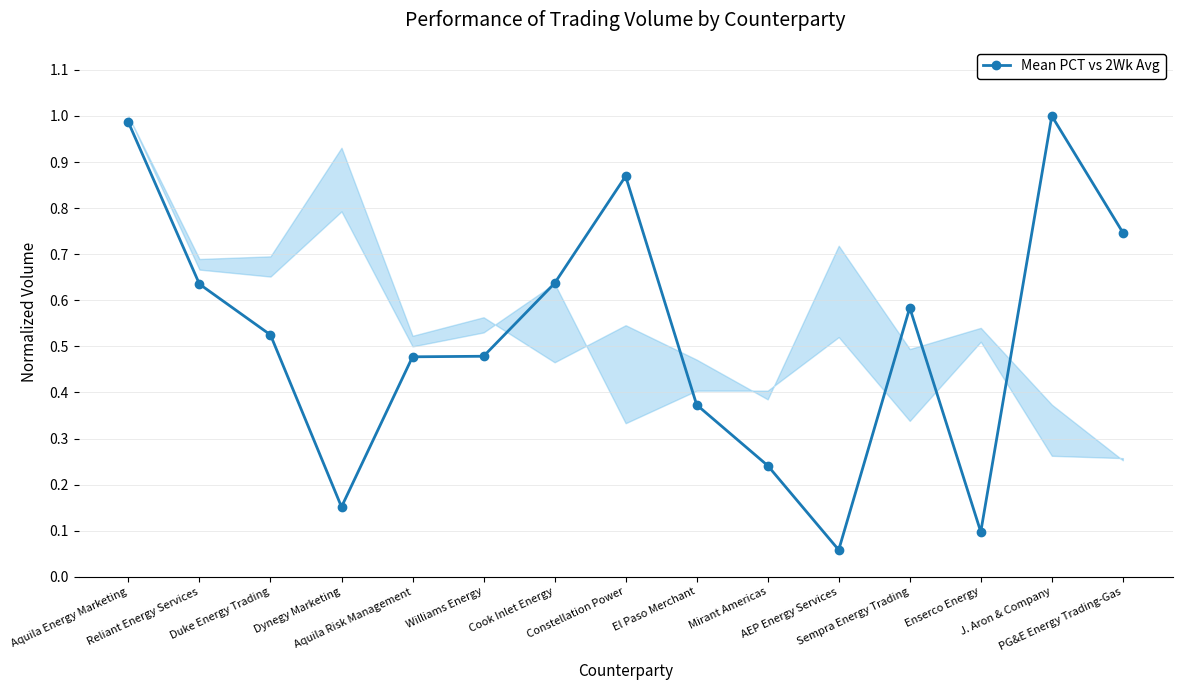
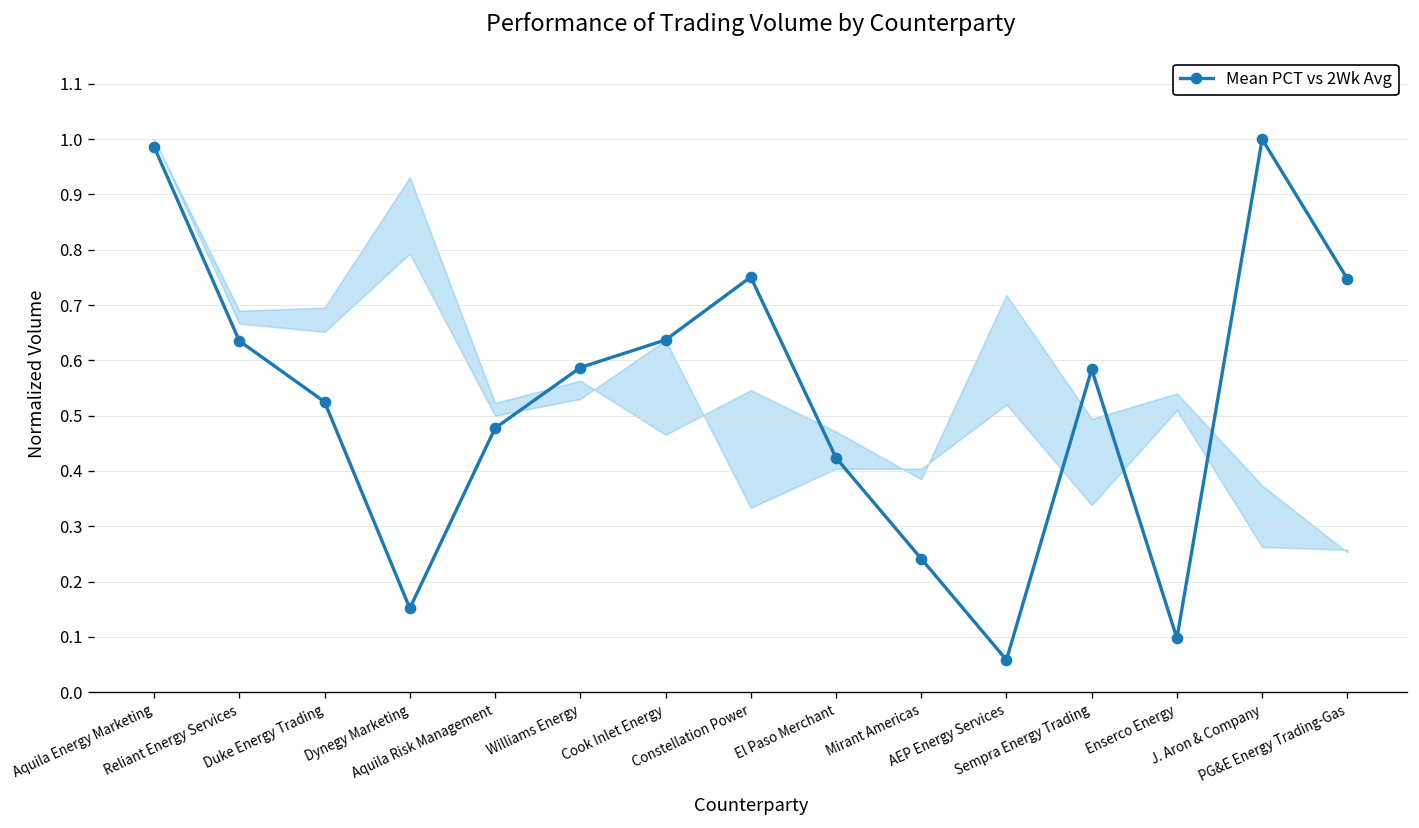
  {
    "Mean PCT vs 2Wk Avg": {
      "Aquila Energy Marketing": 0.99,
      "Reliant Energy Services": 0.64,
      "Duke Energy Trading": 0.52,
      "Dynegy Marketing": 0.15,
      "Aquila Risk Management": 0.48,
-     "Williams Energy": 0.48,
-     "Constellation Power": 0.87,
-     "El Paso Merchant": 0.37,
+     "Williams Energy": 0.59,
+     "Constellation Power": 0.75,
+     "El Paso Merchant": 0.42,
      "Mirant Americas": 0.24,
      "AEP Energy Services": 0.06,
      "Sempra Energy Trading": 0.58,
      "Enserco Energy": 0.10,
      "J. Aron & Company": 1.00,
      "PG&E Energy Trading-Gas": 0.75
    }
  }
